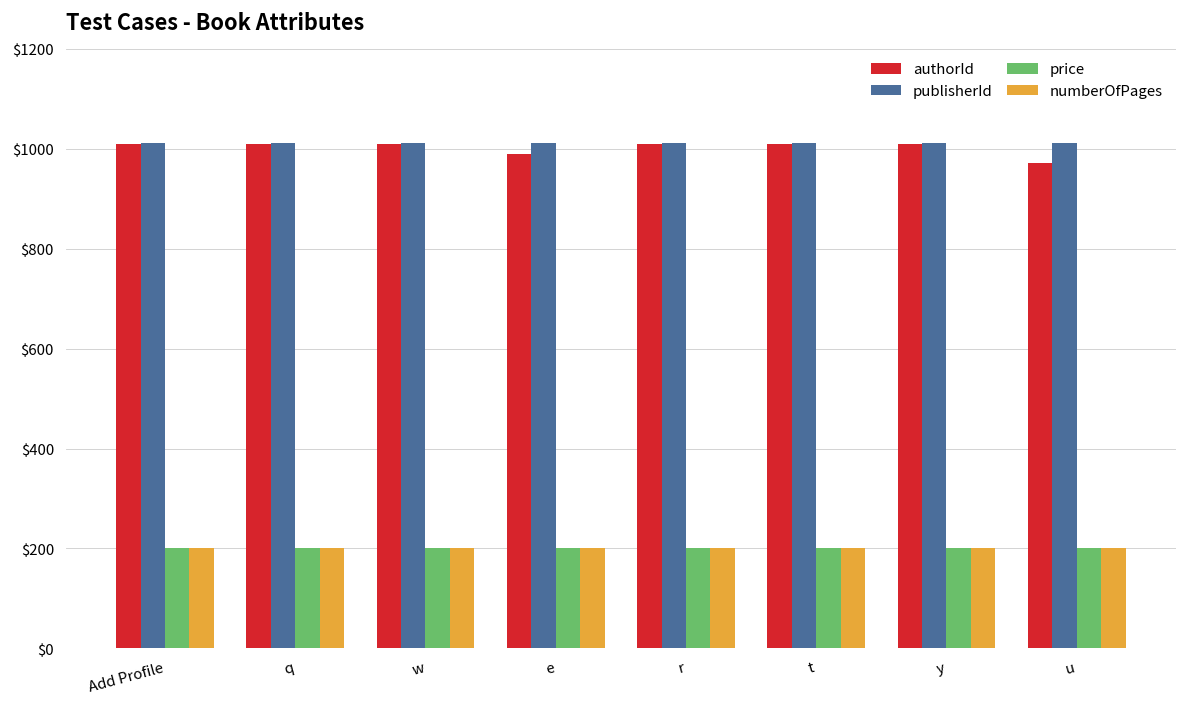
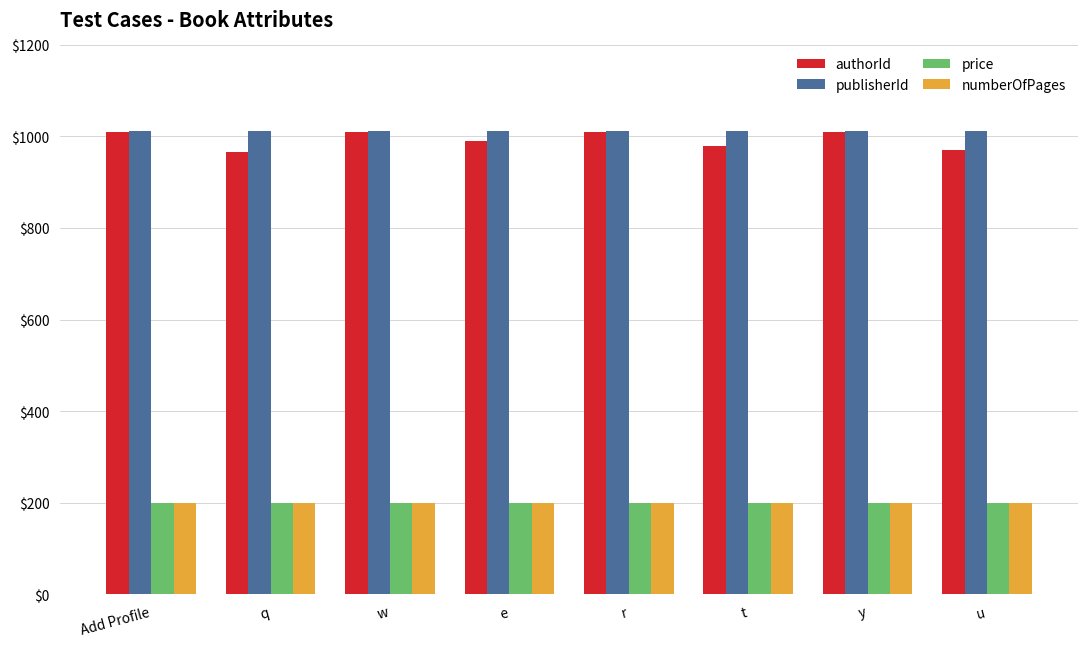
  {
    "authorId": {
      "Add Profile": "$1010",
-     "q": "$1010",
+     "q": "$970",
      "w": "$1010",
      "e": "$990",
      "r": "$1010",
-     "t": "$1010",
+     "t": "$980",
      "y": "$1010",
      "u": "$970"
    },
    "publisherId": {
      "Add Profile": "$1010",
      "q": "$1010",
      "w": "$1010",
      "e": "$1010",
      "r": "$1010",
      "t": "$1010",
      "y": "$1010",
      "u": "$1010"
    },
    "price": {
      "Add Profile": "$200",
      "q": "$200",
      "w": "$200",
      "e": "$200",
      "r": "$200",
      "t": "$200",
      "y": "$200",
      "u": "$200"
    },
    "numberOfPages": {
      "Add Profile": "$200",
      "q": "$200",
      "w": "$200",
      "e": "$200",
      "r": "$200",
      "t": "$200",
      "y": "$200",
      "u": "$200"
    }
  }
